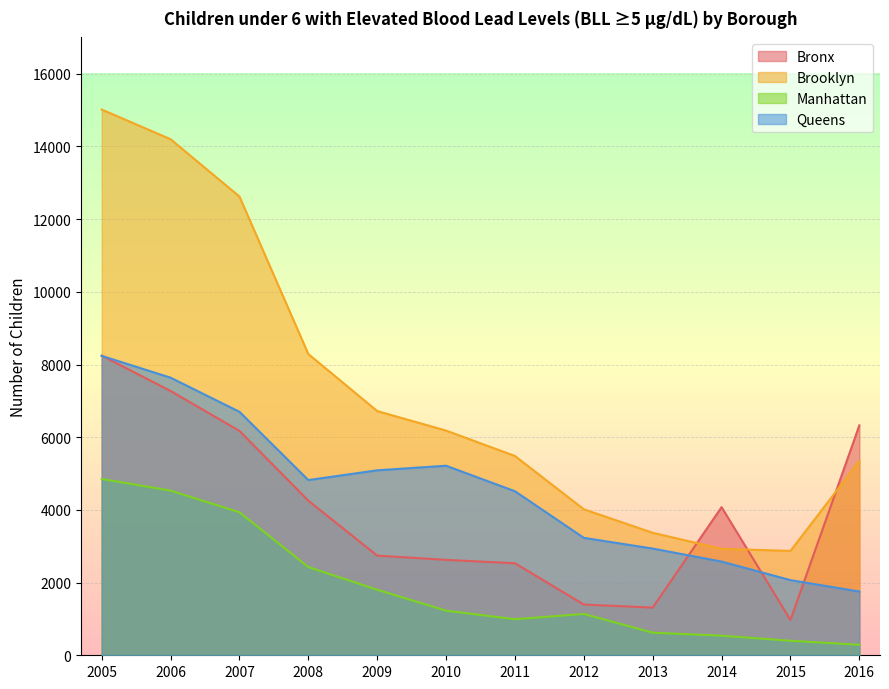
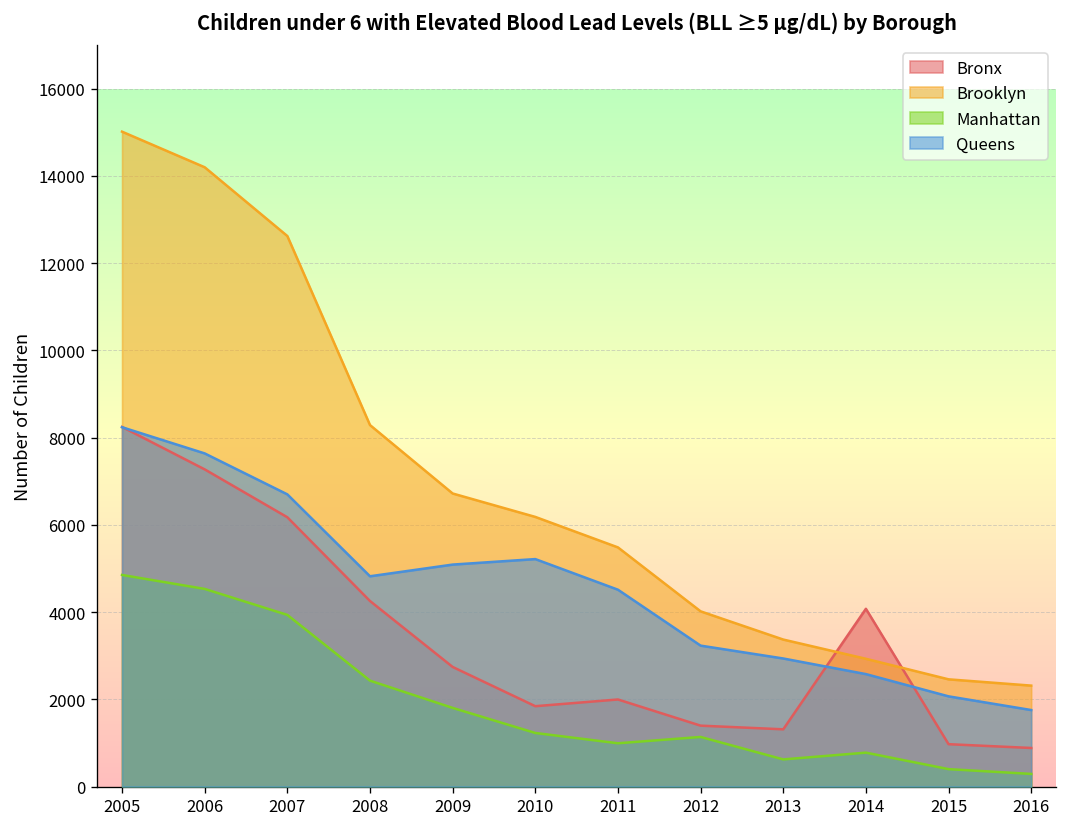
  {
    "Bronx": {
      "2006": 7300,
      "2007": 6200,
      "2008": 4300,
      "2009": 2700,
-     "2010": 2600,
-     "2011": 2500,
+     "2010": 1800,
+     "2011": 2000,
      "2012": 1400,
      "2013": 1300,
      "2014": 4100,
      "2015": 1000,
-     "2016": 6300
+     "2016": 900
    },
    "Brooklyn": {
      "2005": 15000,
      "2006": 14200,
      "2007": 12600,
      "2008": 8300,
      "2009": 6700,
      "2010": 6200,
      "2011": 5500,
      "2012": 4000,
      "2013": 3400,
      "2014": 2900,
-     "2015": 2900,
-     "2016": 5300
+     "2015": 2500,
+     "2016": 2300
    },
    "Manhattan": {
      "2005": 4900,
      "2006": 4500,
      "2007": 3900,
      "2008": 2400,
      "2009": 1800,
      "2010": 1200,
      "2011": 1000,
      "2012": 1100,
      "2013": 600,
-     "2014": 500,
+     "2014": 800,
      "2015": 400,
      "2016": 300
    },
    "Queens": {
      "2006": 7600,
      "2007": 6700,
      "2008": 4800,
      "2009": 5100,
      "2010": 5200,
      "2011": 4500,
      "2012": 3200,
      "2013": 2900,
      "2014": 2600,
      "2015": 2100,
      "2016": 1800
    }
  }
